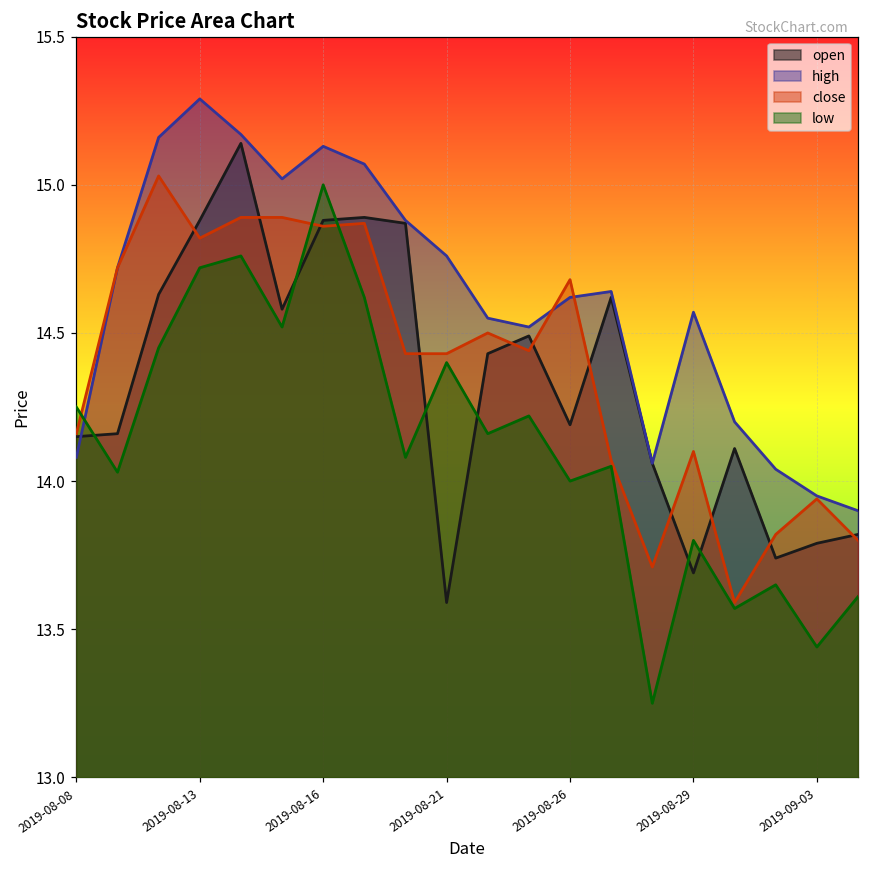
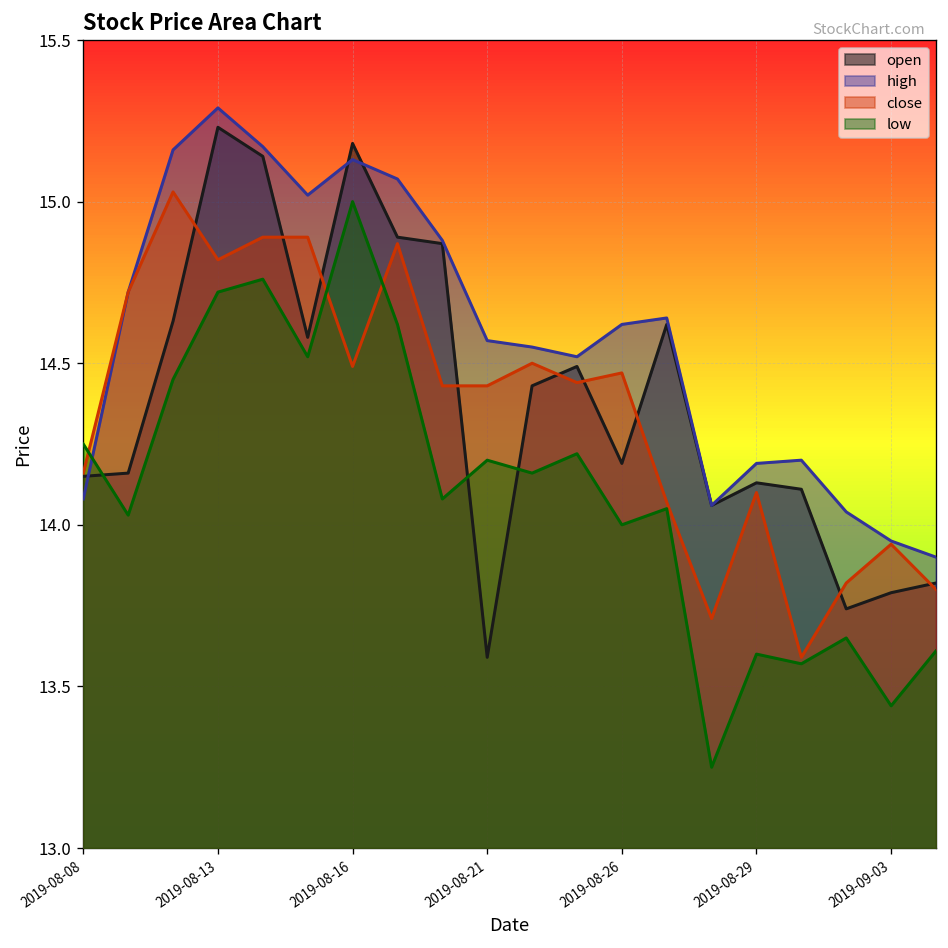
  {
    "open": {
      "2019-08-08": 14.15,
-     "2019-08-13": 14.88,
-     "2019-08-16": 14.88,
+     "2019-08-13": 15.23,
+     "2019-08-16": 15.18,
      "2019-08-21": 13.59,
      "2019-08-26": 14.19,
-     "2019-08-29": 13.69,
+     "2019-08-29": 14.13,
      "2019-09-03": 13.79
    },
    "high": {
      "2019-08-08": 14.08,
      "2019-08-13": 15.29,
      "2019-08-16": 15.13,
-     "2019-08-21": 14.76,
+     "2019-08-21": 14.57,
      "2019-08-26": 14.62,
-     "2019-08-29": 14.57,
+     "2019-08-29": 14.19,
      "2019-09-03": 13.95
    },
    "close": {
      "2019-08-08": 14.16,
      "2019-08-13": 14.82,
-     "2019-08-16": 14.86,
+     "2019-08-16": 14.49,
      "2019-08-21": 14.43,
-     "2019-08-26": 14.68,
+     "2019-08-26": 14.47,
      "2019-08-29": 14.10,
      "2019-09-03": 13.94
    },
    "low": {
      "2019-08-08": 14.25,
      "2019-08-13": 14.72,
      "2019-08-16": 15.0,
-     "2019-08-21": 14.4,
+     "2019-08-21": 14.2,
      "2019-08-26": 14.0,
-     "2019-08-29": 13.8,
+     "2019-08-29": 13.6,
      "2019-09-03": 13.44
    }
  }
